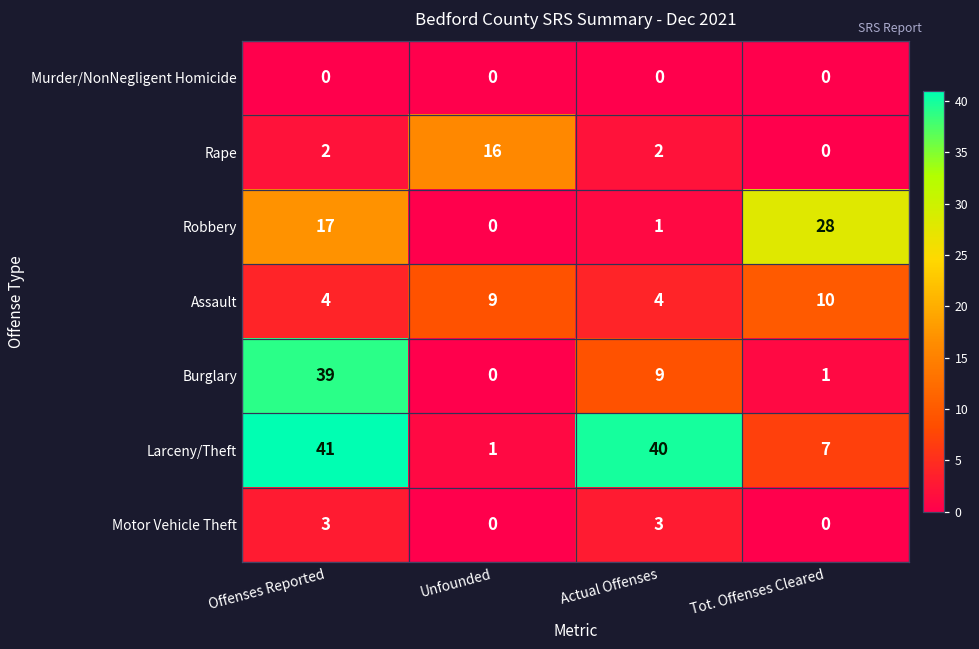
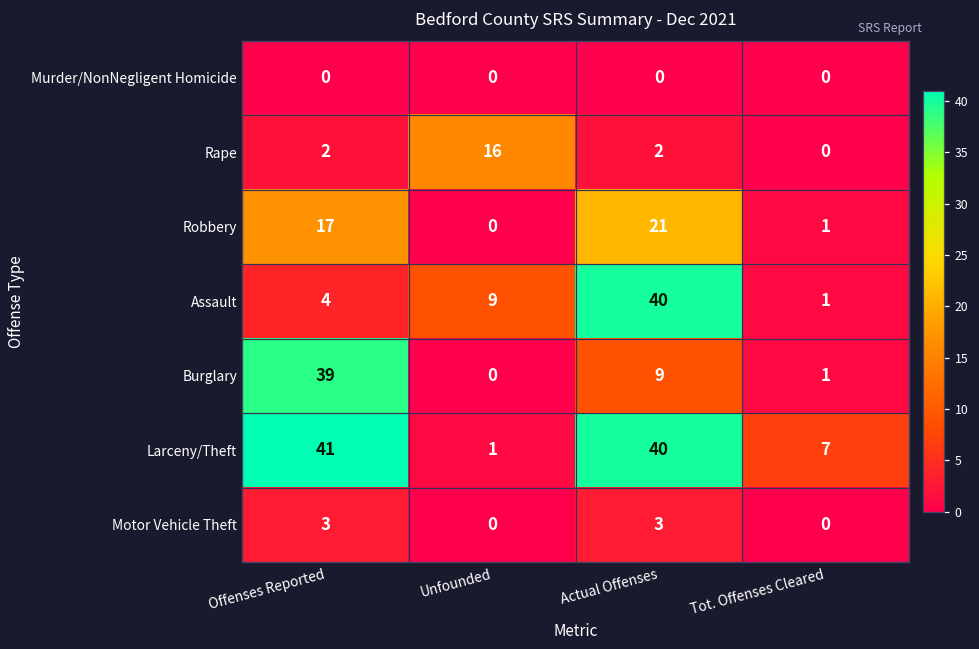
  {
    "Murder/NonNegligent Homicide": {
      "Offenses Reported": 0,
      "Unfounded": 0,
      "Actual Offenses": 0,
      "Tot. Offenses Cleared": 0
    },
    "Rape": {
      "Offenses Reported": 2,
      "Unfounded": 16,
      "Actual Offenses": 2,
      "Tot. Offenses Cleared": 0
    },
    "Robbery": {
      "Offenses Reported": 17,
      "Unfounded": 0,
-     "Actual Offenses": 1,
-     "Tot. Offenses Cleared": 28
+     "Actual Offenses": 21,
+     "Tot. Offenses Cleared": 1
    },
    "Assault": {
      "Offenses Reported": 4,
      "Unfounded": 9,
-     "Actual Offenses": 4,
-     "Tot. Offenses Cleared": 10
+     "Actual Offenses": 40,
+     "Tot. Offenses Cleared": 1
    },
    "Burglary": {
      "Offenses Reported": 39,
      "Unfounded": 0,
      "Actual Offenses": 9,
      "Tot. Offenses Cleared": 1
    },
    "Larceny/Theft": {
      "Offenses Reported": 41,
      "Unfounded": 1,
      "Actual Offenses": 40,
      "Tot. Offenses Cleared": 7
    },
    "Motor Vehicle Theft": {
      "Offenses Reported": 3,
      "Unfounded": 0,
      "Actual Offenses": 3,
      "Tot. Offenses Cleared": 0
    }
  }
